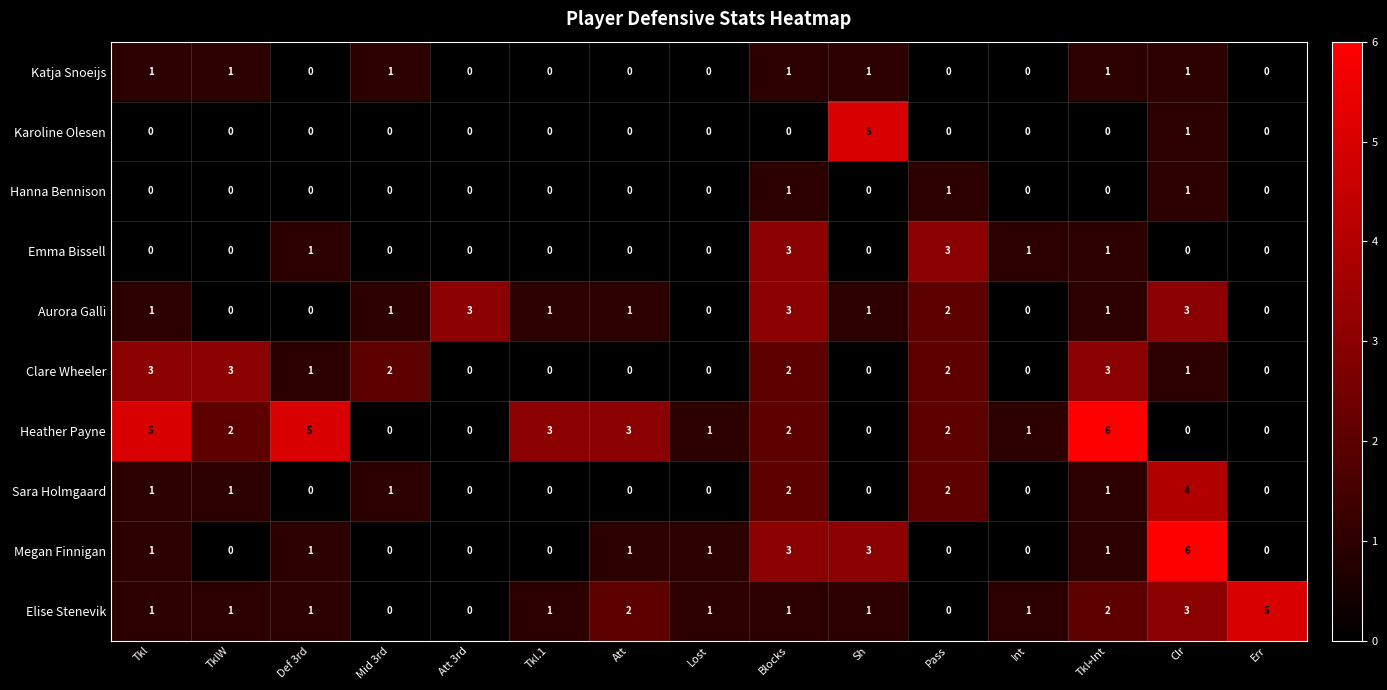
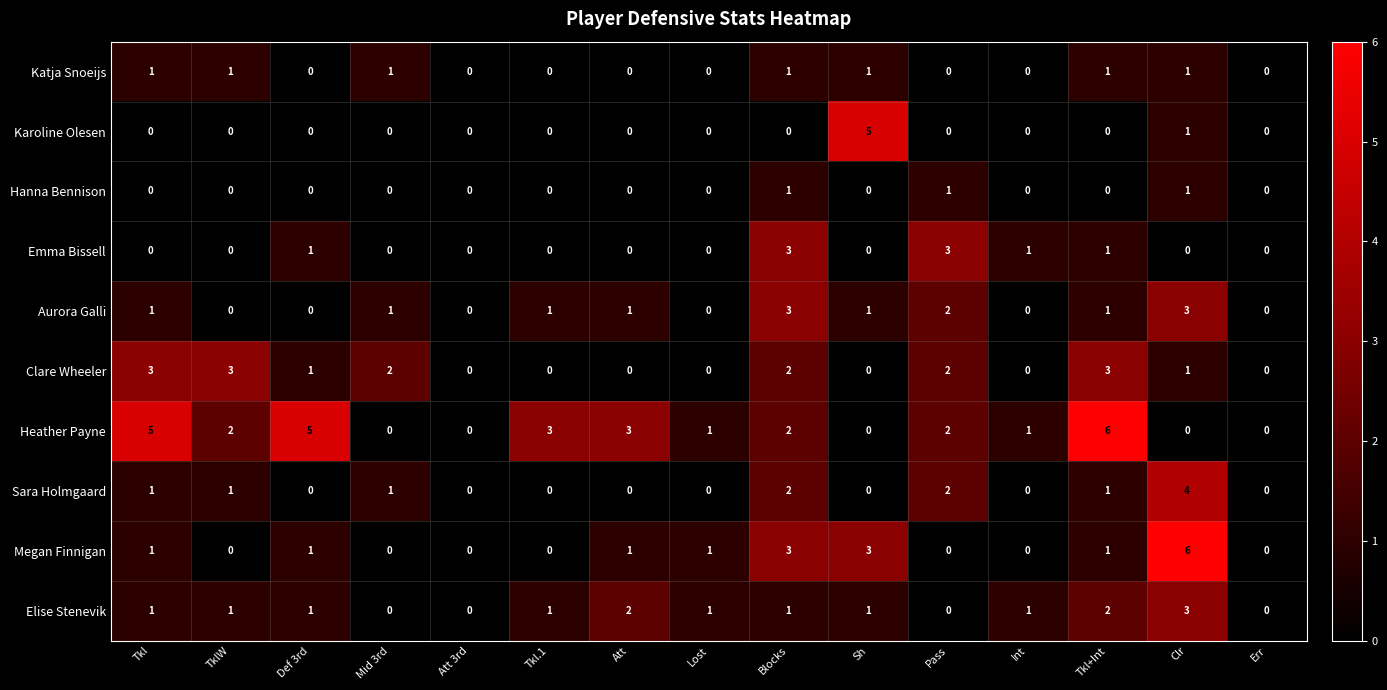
  {
    "Katja Snoeijs": {
      "Tkl": 1,
      "TklW": 1,
      "Def 3rd": 0,
      "Mid 3rd": 1,
      "Att 3rd": 0,
      "Tkl.1": 0,
      "Att": 0,
      "Lost": 0,
      "Blocks": 1,
      "Sh": 1,
      "Pass": 0,
      "Int": 0,
      "Tkl+Int": 1,
      "Clr": 1,
      "Err": 0
    },
    "Karoline Olesen": {
      "Tkl": 0,
      "TklW": 0,
      "Def 3rd": 0,
      "Mid 3rd": 0,
      "Att 3rd": 0,
      "Tkl.1": 0,
      "Att": 0,
      "Lost": 0,
      "Blocks": 0,
      "Sh": 5,
      "Pass": 0,
      "Int": 0,
      "Tkl+Int": 0,
      "Clr": 1,
      "Err": 0
    },
    "Hanna Bennison": {
      "Tkl": 0,
      "TklW": 0,
      "Def 3rd": 0,
      "Mid 3rd": 0,
      "Att 3rd": 0,
      "Tkl.1": 0,
      "Att": 0,
      "Lost": 0,
      "Blocks": 1,
      "Sh": 0,
      "Pass": 1,
      "Int": 0,
      "Tkl+Int": 0,
      "Clr": 1,
      "Err": 0
    },
    "Emma Bissell": {
      "Tkl": 0,
      "TklW": 0,
      "Def 3rd": 1,
      "Mid 3rd": 0,
      "Att 3rd": 0,
      "Tkl.1": 0,
      "Att": 0,
      "Lost": 0,
      "Blocks": 3,
      "Sh": 0,
      "Pass": 3,
      "Int": 1,
      "Tkl+Int": 1,
      "Clr": 0,
      "Err": 0
    },
    "Aurora Galli": {
      "Tkl": 1,
      "TklW": 0,
      "Def 3rd": 0,
      "Mid 3rd": 1,
-     "Att 3rd": 3,
+     "Att 3rd": 0,
      "Tkl.1": 1,
      "Att": 1,
      "Lost": 0,
      "Blocks": 3,
      "Sh": 1,
      "Pass": 2,
      "Int": 0,
      "Tkl+Int": 1,
      "Clr": 3,
      "Err": 0
    },
    "Clare Wheeler": {
      "Tkl": 3,
      "TklW": 3,
      "Def 3rd": 1,
      "Mid 3rd": 2,
      "Att 3rd": 0,
      "Tkl.1": 0,
      "Att": 0,
      "Lost": 0,
      "Blocks": 2,
      "Sh": 0,
      "Pass": 2,
      "Int": 0,
      "Tkl+Int": 3,
      "Clr": 1,
      "Err": 0
    },
    "Heather Payne": {
      "Tkl": 5,
      "TklW": 2,
      "Def 3rd": 5,
      "Mid 3rd": 0,
      "Att 3rd": 0,
      "Tkl.1": 3,
      "Att": 3,
      "Lost": 1,
      "Blocks": 2,
      "Sh": 0,
      "Pass": 2,
      "Int": 1,
      "Tkl+Int": 6,
      "Clr": 0,
      "Err": 0
    },
    "Sara Holmgaard": {
      "Tkl": 1,
      "TklW": 1,
      "Def 3rd": 0,
      "Mid 3rd": 1,
      "Att 3rd": 0,
      "Tkl.1": 0,
      "Att": 0,
      "Lost": 0,
      "Blocks": 2,
      "Sh": 0,
      "Pass": 2,
      "Int": 0,
      "Tkl+Int": 1,
      "Clr": 4,
      "Err": 0
    },
    "Megan Finnigan": {
      "Tkl": 1,
      "TklW": 0,
      "Def 3rd": 1,
      "Mid 3rd": 0,
      "Att 3rd": 0,
      "Tkl.1": 0,
      "Att": 1,
      "Lost": 1,
      "Blocks": 3,
      "Sh": 3,
      "Pass": 0,
      "Int": 0,
      "Tkl+Int": 1,
      "Clr": 6,
      "Err": 0
    },
    "Elise Stenevik": {
      "Tkl": 1,
      "TklW": 1,
      "Def 3rd": 1,
      "Mid 3rd": 0,
      "Att 3rd": 0,
      "Tkl.1": 1,
      "Att": 2,
      "Lost": 1,
      "Blocks": 1,
      "Sh": 1,
      "Pass": 0,
      "Int": 1,
      "Tkl+Int": 2,
      "Clr": 3,
-     "Err": 5
+     "Err": 0
    }
  }
